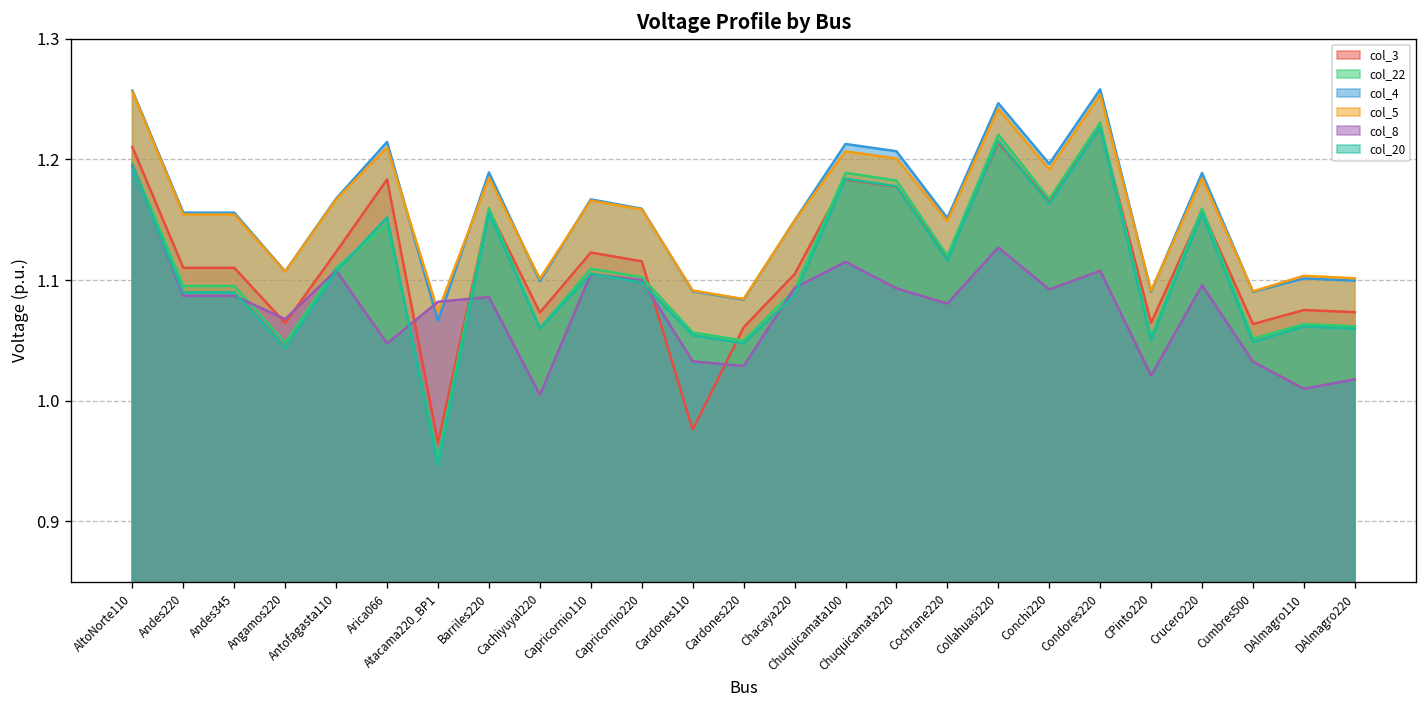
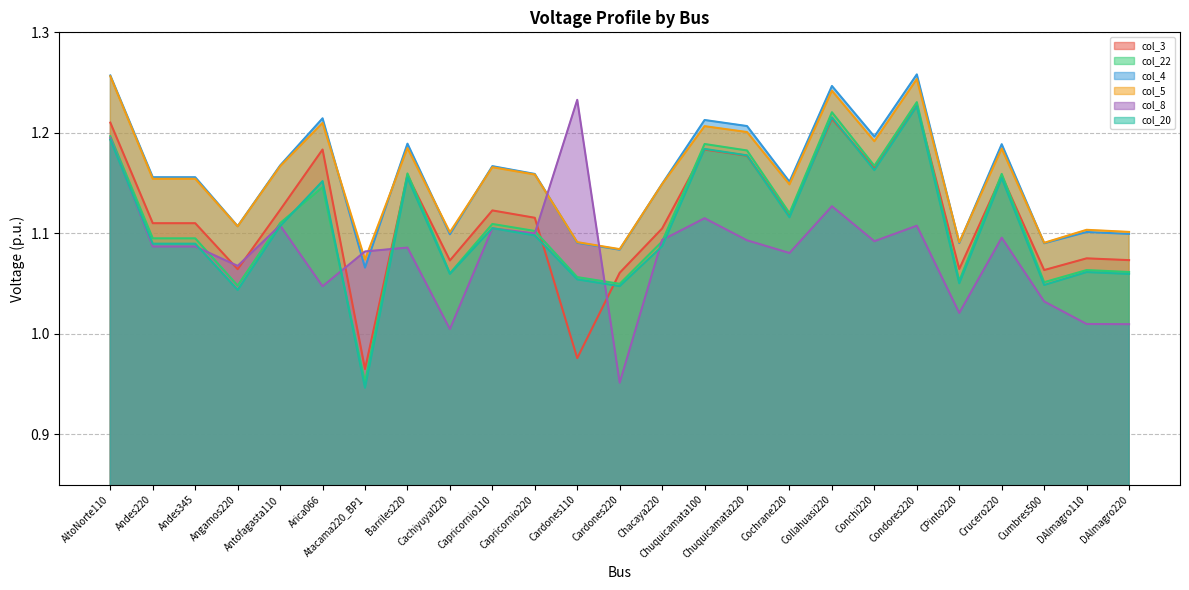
  {
    "col_3": {
      "AltoNorte110": 1.210,
      "Andes220": 1.110,
      "Andes345": 1.110,
      "Angamos220": 1.064,
      "Antofagasta110": 1.123,
      "Arica066": 1.183,
      "Atacama220_BP1": 0.965,
      "Cachiyuyal220": 1.073,
      "Capricornio110": 1.123,
      "Capricornio220": 1.116,
      "Cardones110": 0.976,
      "Cardones220": 1.061,
      "Chacaya220": 1.105,
      "CPinto220": 1.065,
      "Cumbres500": 1.064,
      "DAlmagro110": 1.075,
      "DAlmagro220": 1.073
    },
    "col_5": {
      "Arica066": 1.210,
      "Atacama220_BP1": 1.074,
      "Barriles220": 1.185,
      "Chuquicamata100": 1.207,
      "Chuquicamata220": 1.201,
      "Cochrane220": 1.149,
      "Collahuasi220": 1.242,
      "Conchi220": 1.192,
      "Condores220": 1.254,
      "Crucero220": 1.184
    },
    "col_8": {
      "Andes220": 1.087,
      "Andes345": 1.087,
      "Angamos220": 1.068,
      "Arica066": 1.047,
      "Atacama220_BP1": 1.082,
      "Barriles220": 1.086,
      "Cachiyuyal220": 1.005,
-     "Cardones110": 1.033,
-     "Cardones220": 1.029,
+     "Cardones110": 1.233,
+     "Cardones220": 0.951,
      "Chuquicamata100": 1.115,
      "Chuquicamata220": 1.093,
      "Cochrane220": 1.080,
      "Collahuasi220": 1.127,
      "Conchi220": 1.092,
      "Condores220": 1.108,
      "CPinto220": 1.021,
      "Crucero220": 1.096,
      "Cumbres500": 1.032,
      "DAlmagro110": 1.010,
-     "DAlmagro220": 1.018
+     "DAlmagro220": 1.010
    }
  }
